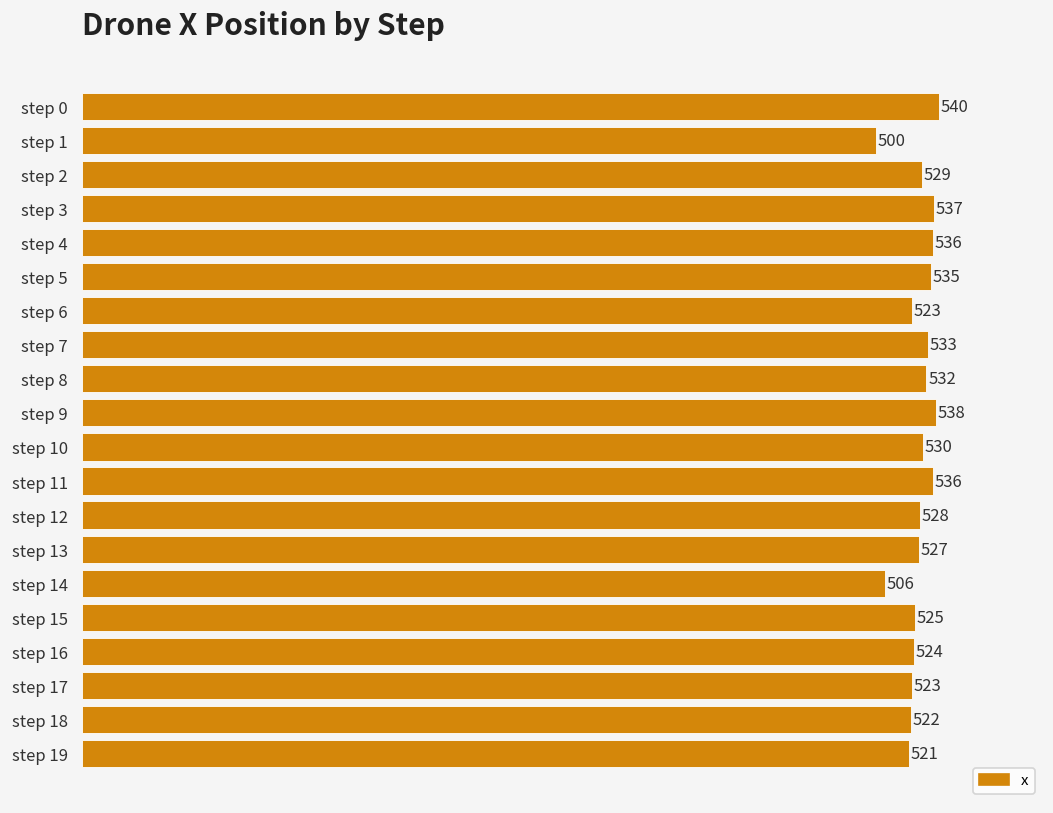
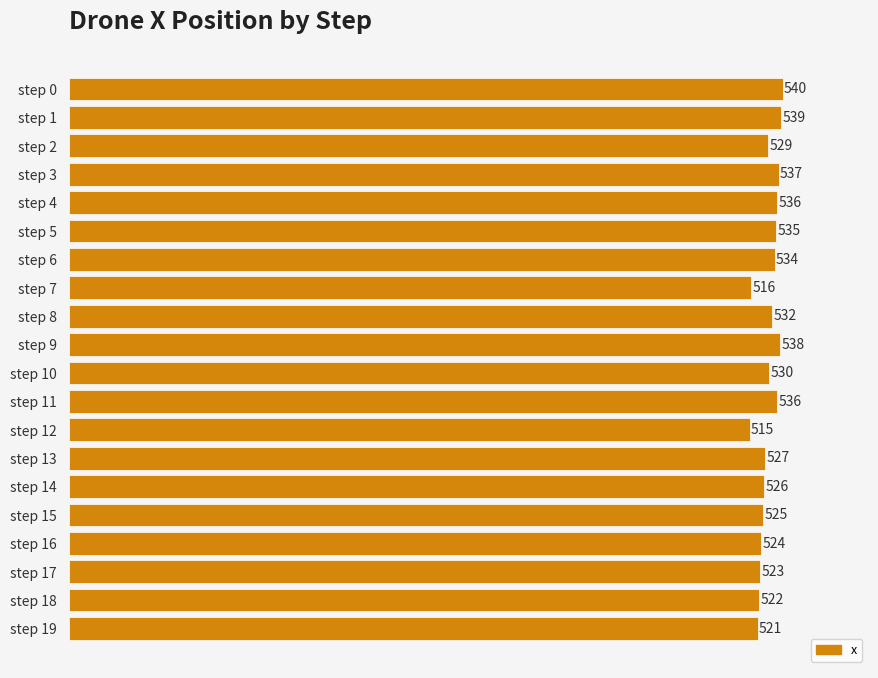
  {
    "step 0": 540,
-   "step 1": 500,
+   "step 1": 539,
    "step 2": 529,
    "step 3": 537,
    "step 4": 536,
    "step 5": 535,
-   "step 6": 523,
-   "step 7": 533,
+   "step 6": 534,
+   "step 7": 516,
    "step 8": 532,
    "step 9": 538,
    "step 10": 530,
    "step 11": 536,
-   "step 12": 528,
+   "step 12": 515,
    "step 13": 527,
-   "step 14": 506,
+   "step 14": 526,
    "step 15": 525,
    "step 16": 524,
    "step 17": 523,
    "step 18": 522,
    "step 19": 521
  }
